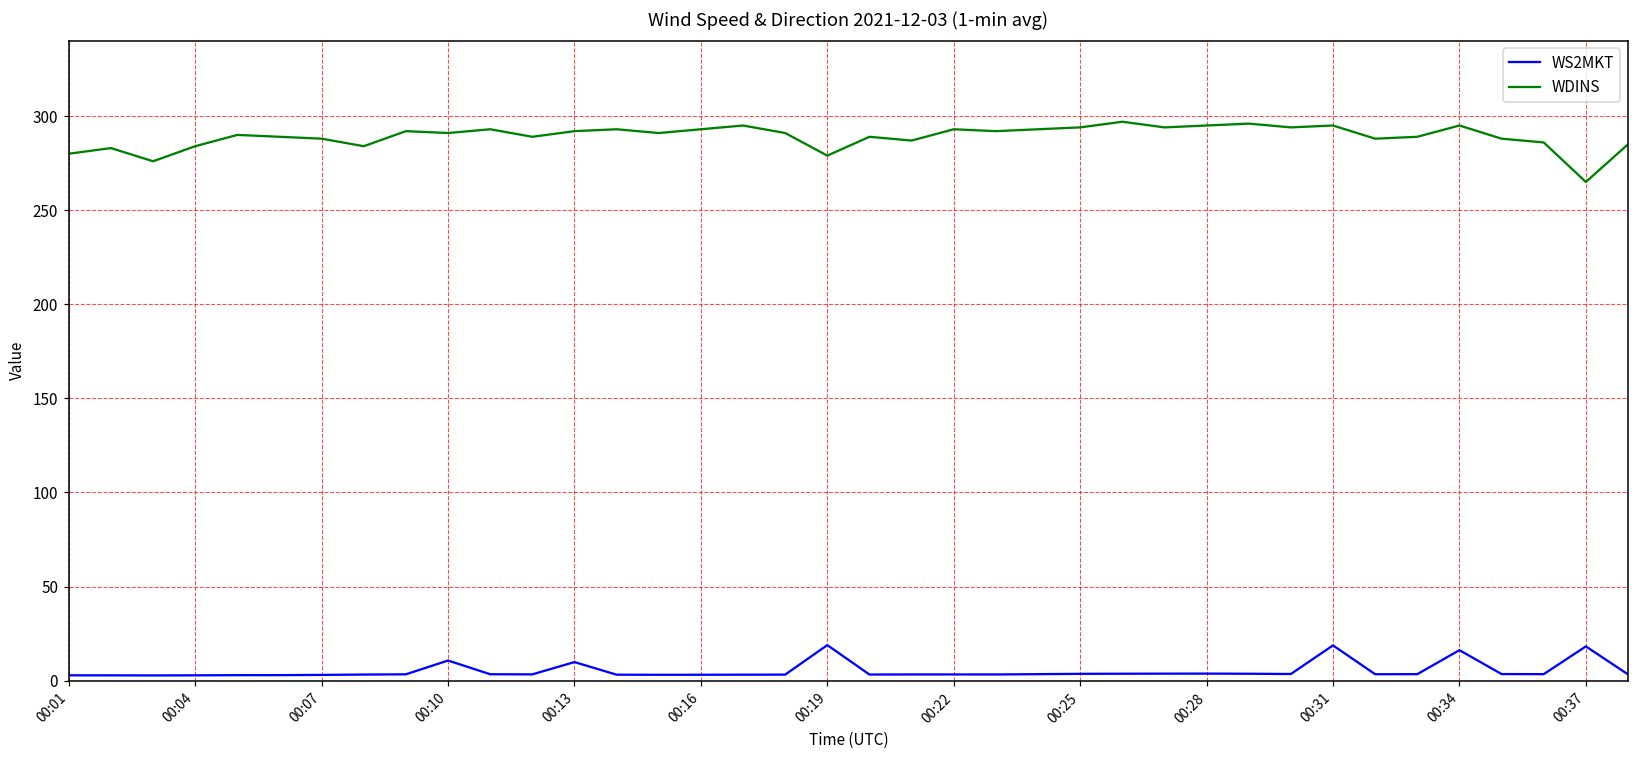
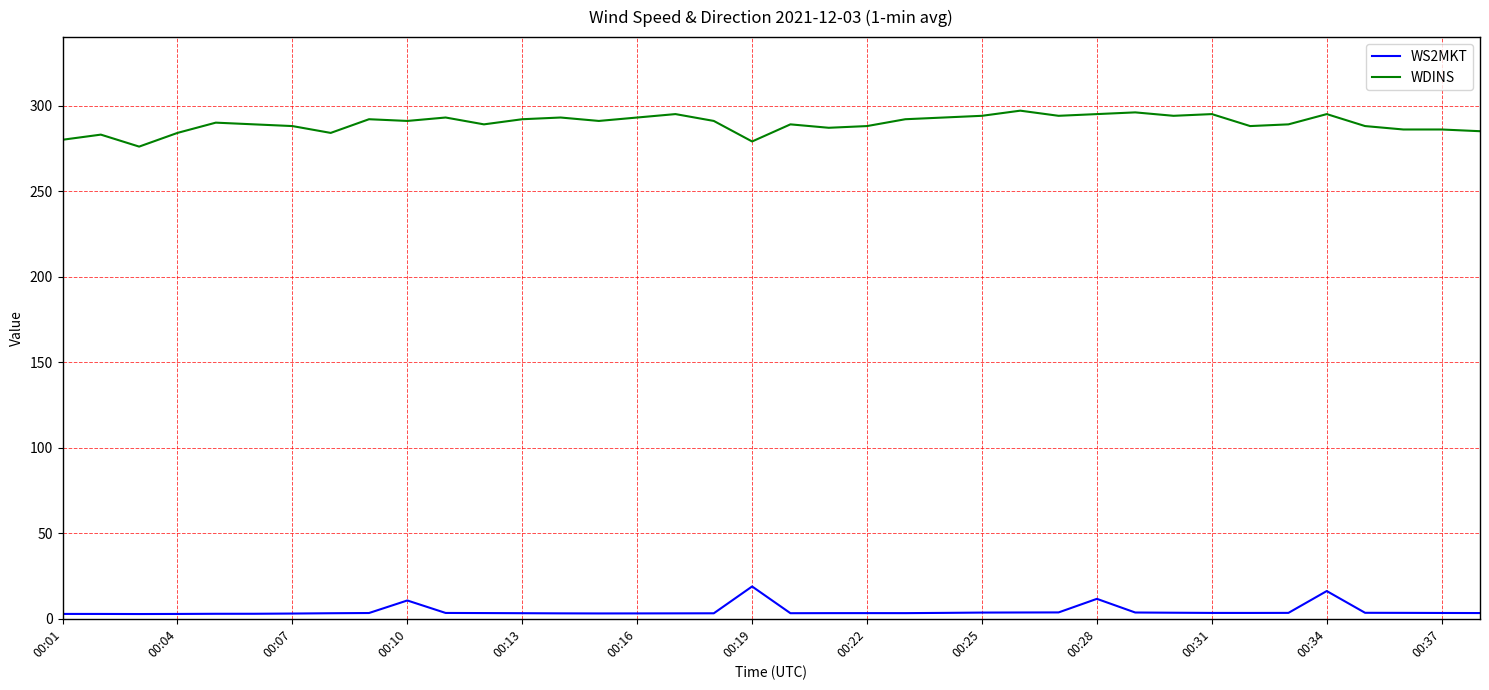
  {
    "WS2MKT": {
      "00:01": 3,
      "00:04": 3,
      "00:07": 3,
      "00:10": 11,
-     "00:13": 10,
+     "00:13": 3,
      "00:16": 3,
      "00:19": 19,
      "00:22": 3,
      "00:25": 4,
-     "00:28": 4,
-     "00:31": 19,
+     "00:28": 12,
+     "00:31": 3,
      "00:34": 16,
-     "00:37": 18
+     "00:37": 3
    },
    "WDINS": {
      "00:01": 280,
      "00:04": 284,
      "00:07": 288,
      "00:10": 291,
      "00:13": 292,
      "00:16": 293,
      "00:19": 279,
-     "00:22": 293,
+     "00:22": 288,
      "00:25": 294,
      "00:28": 295,
      "00:31": 295,
      "00:34": 295,
-     "00:37": 265
+     "00:37": 286
    }
  }
